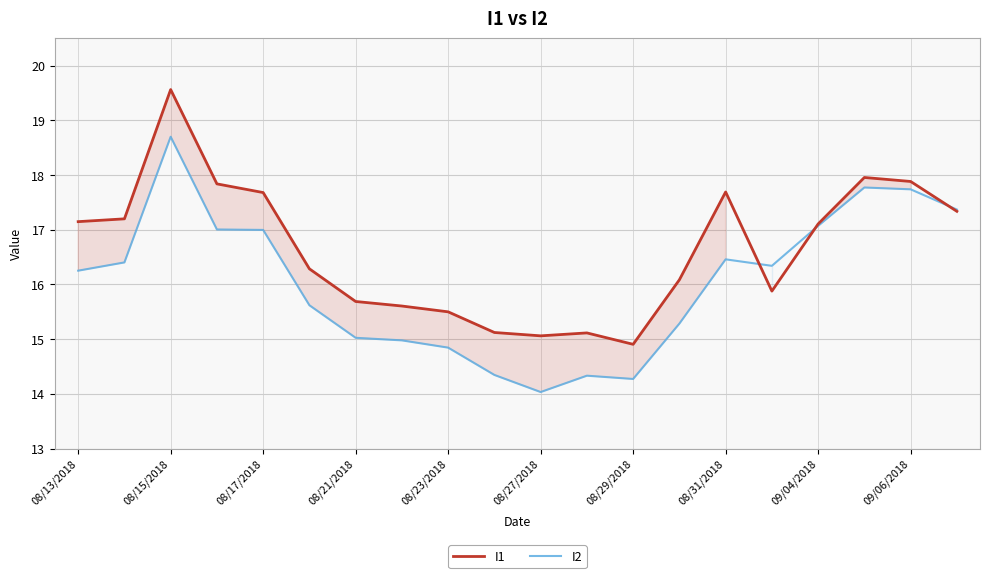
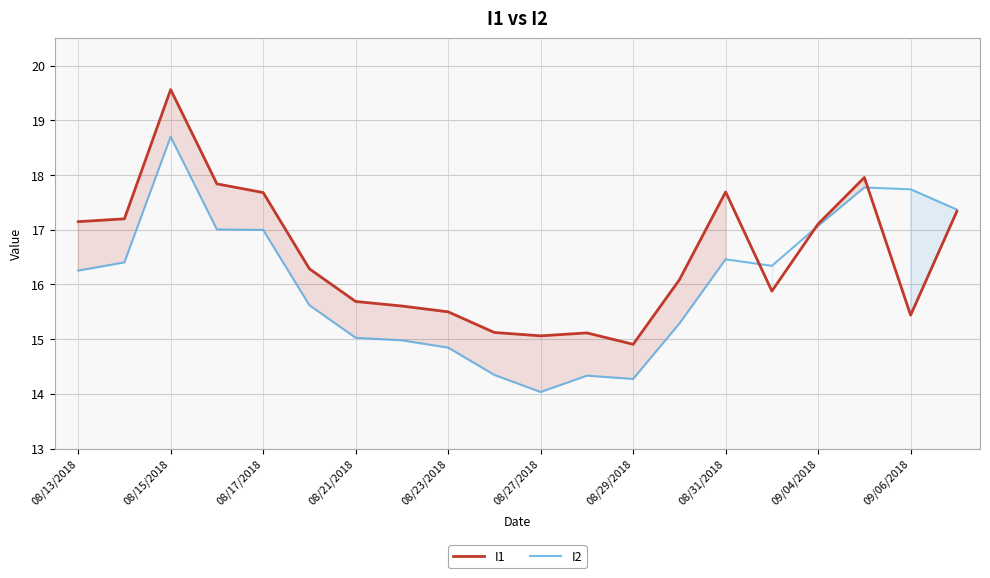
  {
    "I1": {
      "08/13/2018": 17.1,
      "08/15/2018": 19.6,
      "08/17/2018": 17.7,
      "08/21/2018": 15.7,
      "08/23/2018": 15.5,
      "08/27/2018": 15.1,
      "08/29/2018": 14.9,
      "08/31/2018": 17.7,
-     "09/06/2018": 17.9
+     "09/06/2018": 15.4
    },
    "I2": {
      "08/13/2018": 16.3,
      "08/15/2018": 18.7,
      "08/17/2018": 17.0,
      "08/21/2018": 15.0,
      "08/23/2018": 14.8,
      "08/27/2018": 14.0,
      "08/29/2018": 14.3,
      "08/31/2018": 16.5,
      "09/06/2018": 17.7
    }
  }
